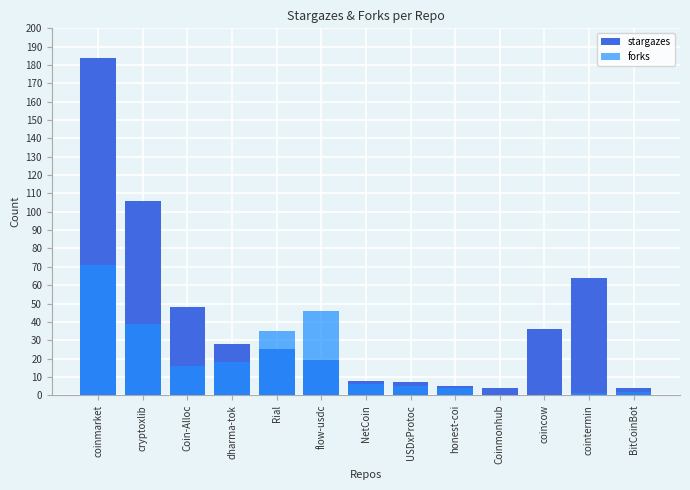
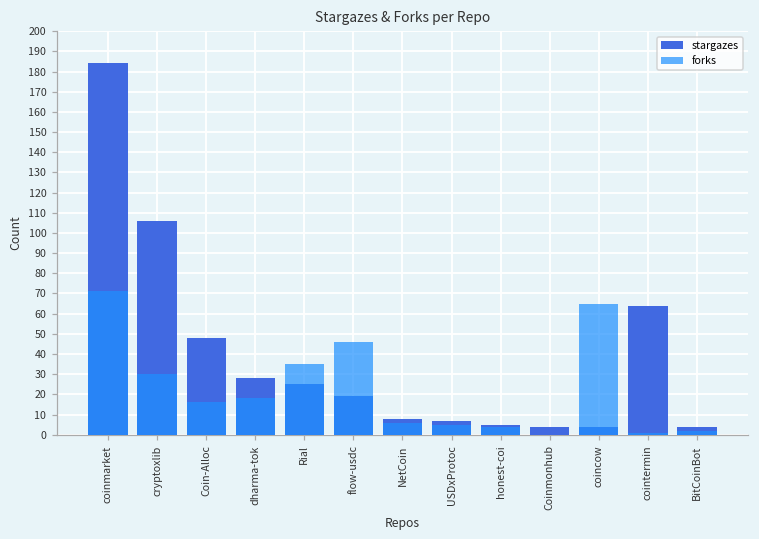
  {
    "stargazes": {
      "coinmarket": 184,
      "cryptoxlib": 106,
      "Coin-Alloc": 48,
      "dharma-tok": 28,
      "NetCoin": 8,
      "USDxProtoc": 7,
      "honest-coi": 5,
      "Coinmonhub": 4,
-     "coincow": 36,
+     "coincow": 4,
      "cointermin": 64,
      "BitCoinBot": 4
    },
    "forks": {
-     "cryptoxlib": 39,
+     "cryptoxlib": 30,
      "Rial": 35,
      "flow-usdc": 46,
      "honest-coi": 4,
      "Coinmonhub": 0,
-     "coincow": 0
+     "coincow": 65
    }
  }
